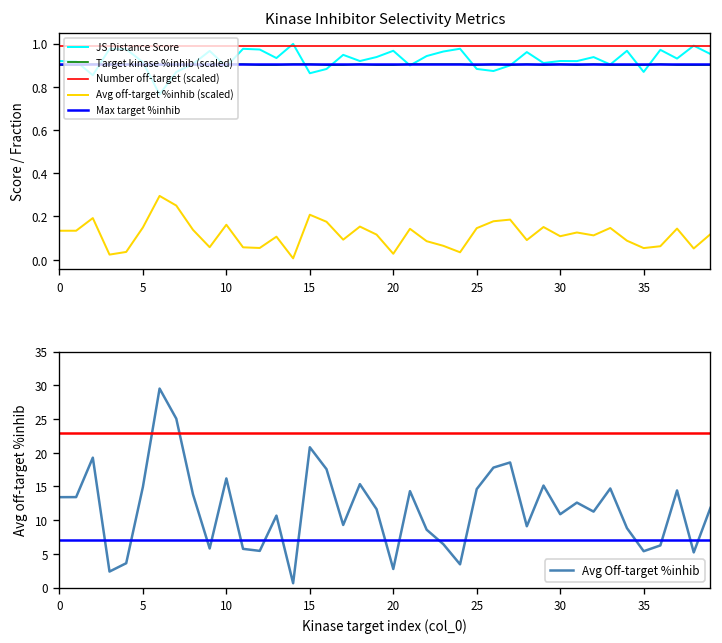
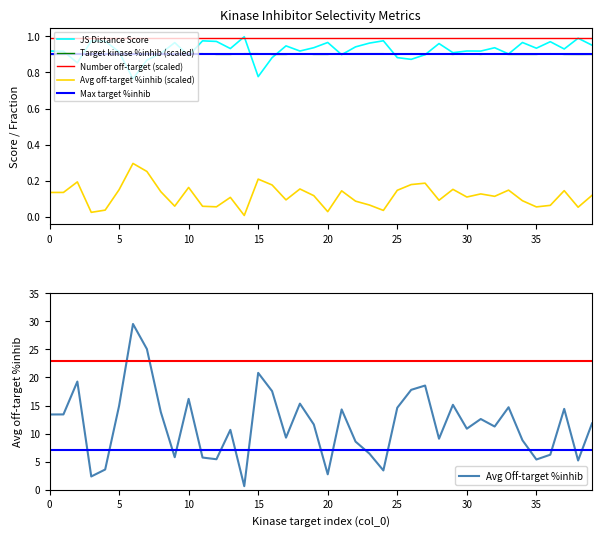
  {
    "Kinase Inhibitor Selectivity Metrics": {
      "JS Distance Score": {
        "0": 0.92,
-       "15": 0.86,
+       "15": 0.78,
        "20": 0.97,
        "25": 0.88,
        "30": 0.92,
-       "35": 0.87
+       "35": 0.93
      },
      "Target kinase %inhib (scaled)": {
        "0": 0.90,
        "15": 0.90,
        "20": 0.90,
        "25": 0.90,
        "30": 0.90,
        "35": 0.90
      },
      "Number off-target (scaled)": {
        "0": 0.99,
        "15": 0.99,
        "20": 0.99,
        "25": 0.99,
        "30": 0.99,
        "35": 0.99
      },
      "Avg off-target %inhib (scaled)": {
        "0": 0.13,
        "5": 0.15,
        "10": 0.16,
        "15": 0.21,
        "20": 0.03,
        "25": 0.15,
        "30": 0.11,
        "35": 0.05
      }
    }
  }
